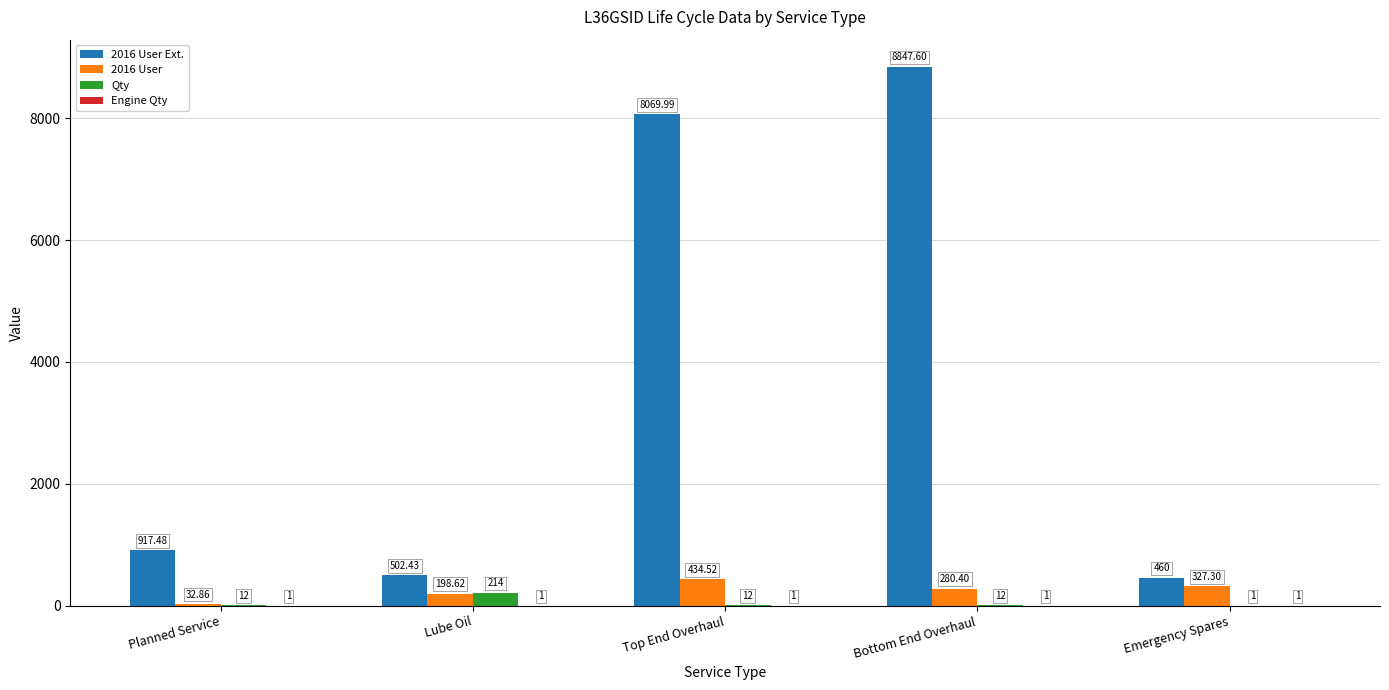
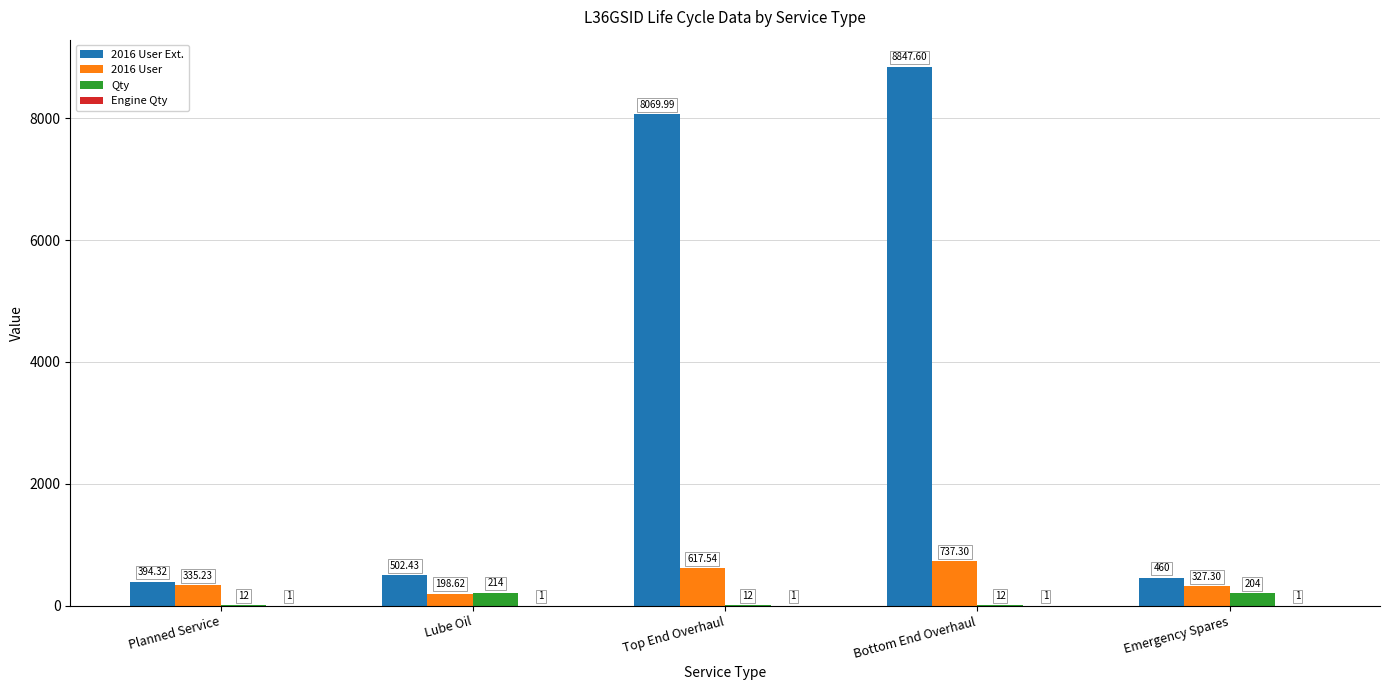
  {
    "2016 User Ext.": {
-     "Planned Service": 917.48
+     "Planned Service": 394.32
    },
    "2016 User": {
-     "Planned Service": 32.86,
-     "Top End Overhaul": 434.52,
-     "Bottom End Overhaul": 280.40
+     "Planned Service": 335.23,
+     "Top End Overhaul": 617.54,
+     "Bottom End Overhaul": 737.30
    },
    "Qty": {
-     "Emergency Spares": 1
+     "Emergency Spares": 204
    }
  }
